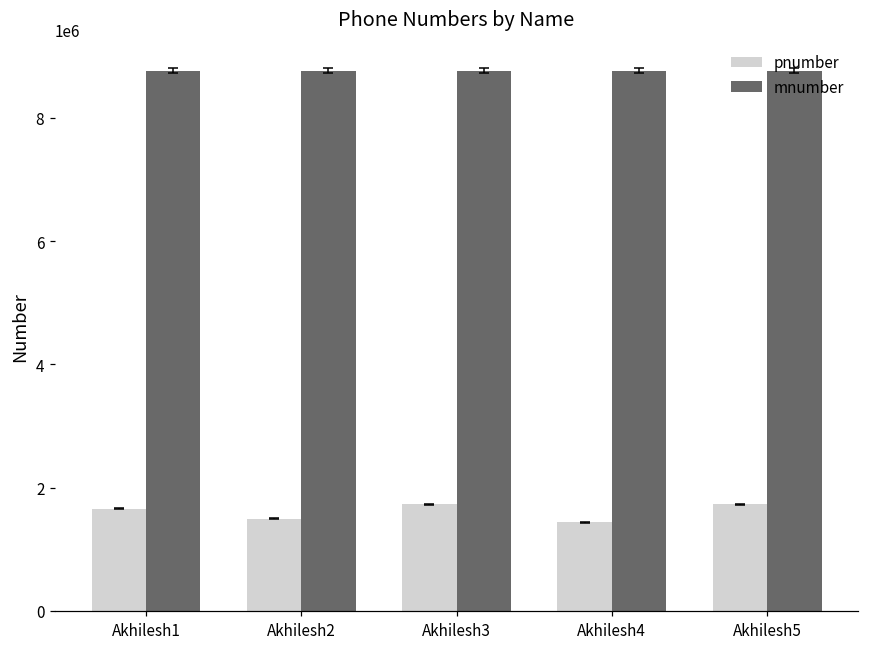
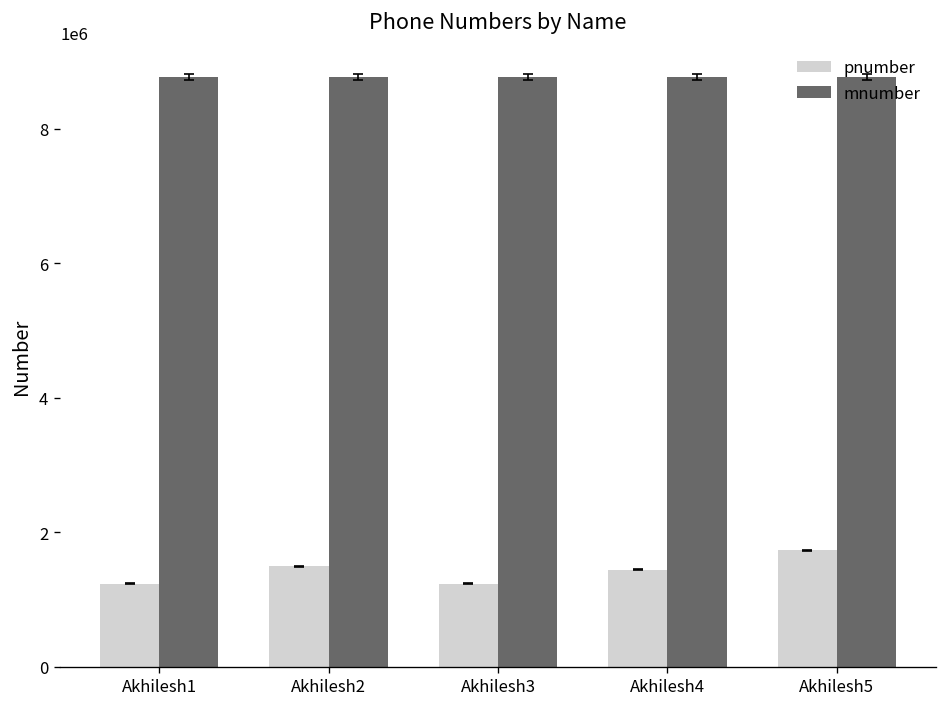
  {
    "pnumber": {
-     "Akhilesh1": 1700000,
+     "Akhilesh1": 1200000,
      "Akhilesh2": 1500000,
-     "Akhilesh3": 1700000,
+     "Akhilesh3": 1200000,
      "Akhilesh4": 1400000,
      "Akhilesh5": 1700000
    },
    "mnumber": {
      "Akhilesh1": 8800000,
      "Akhilesh2": 8800000,
      "Akhilesh3": 8800000,
      "Akhilesh4": 8800000,
      "Akhilesh5": 8800000
    }
  }
